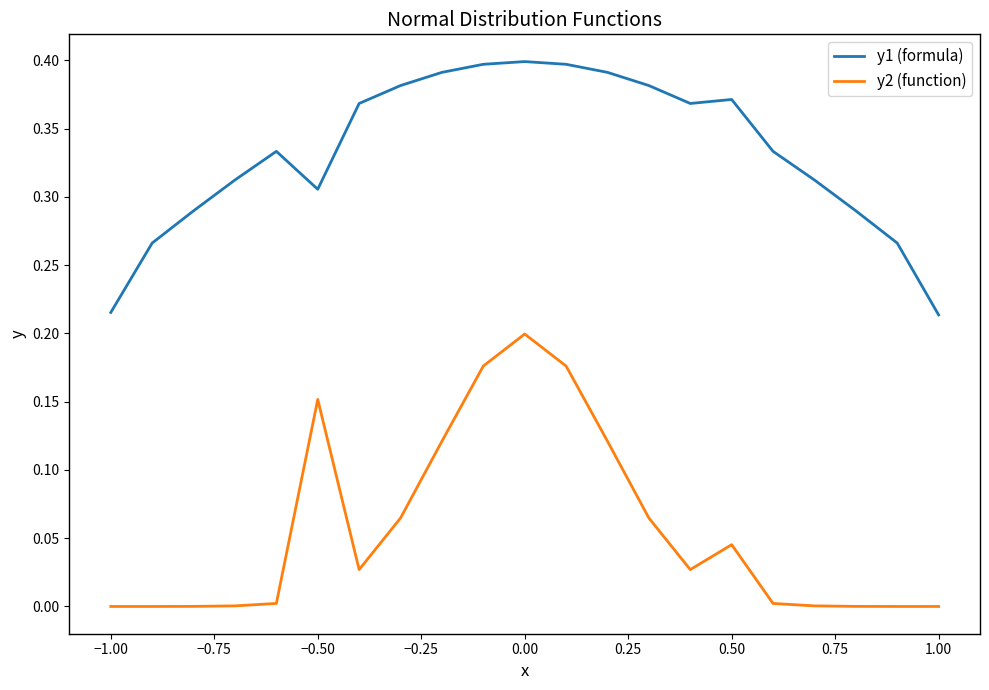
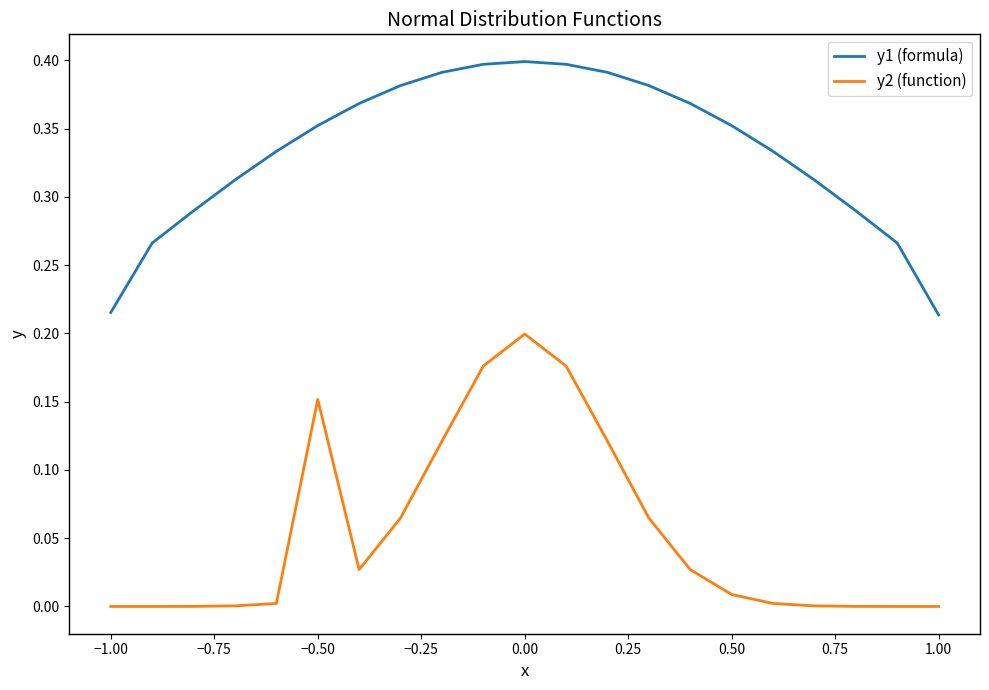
  {
    "y1 (formula)": {
      "−1.00": 0.215,
-     "−0.50": 0.306,
+     "−0.50": 0.352,
      "0.00": 0.399,
-     "0.50": 0.371,
+     "0.50": 0.352,
      "1.00": 0.214
    },
    "y2 (function)": {
      "−1.00": 0.000,
      "−0.50": 0.152,
      "0.00": 0.200,
-     "0.50": 0.045,
+     "0.50": 0.009,
      "1.00": 0.000
    }
  }
